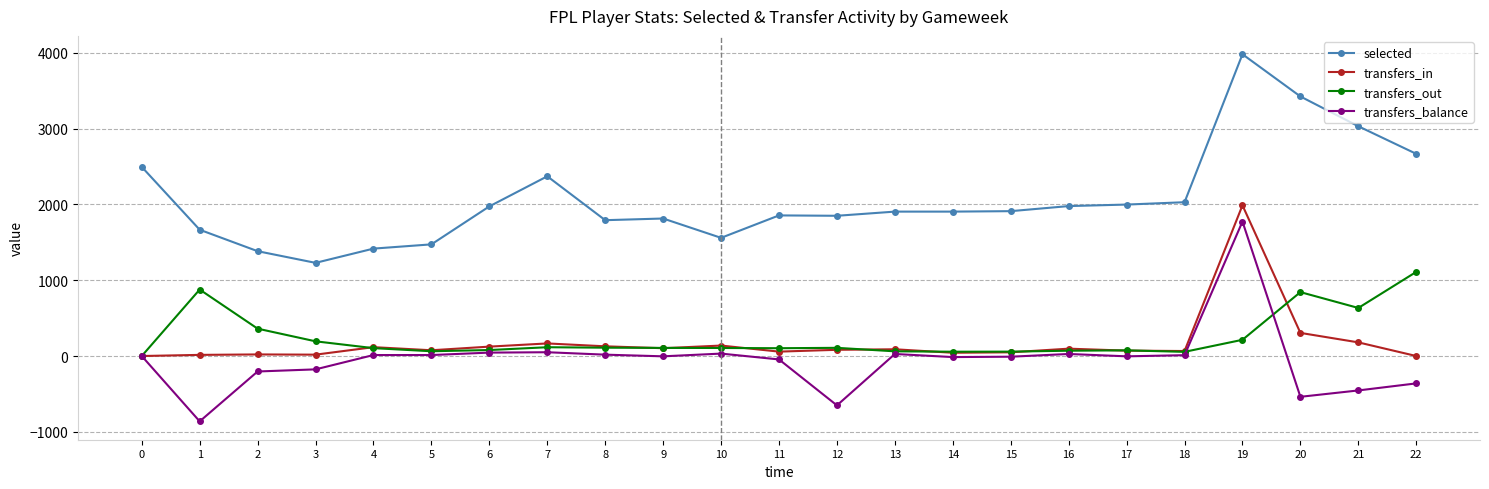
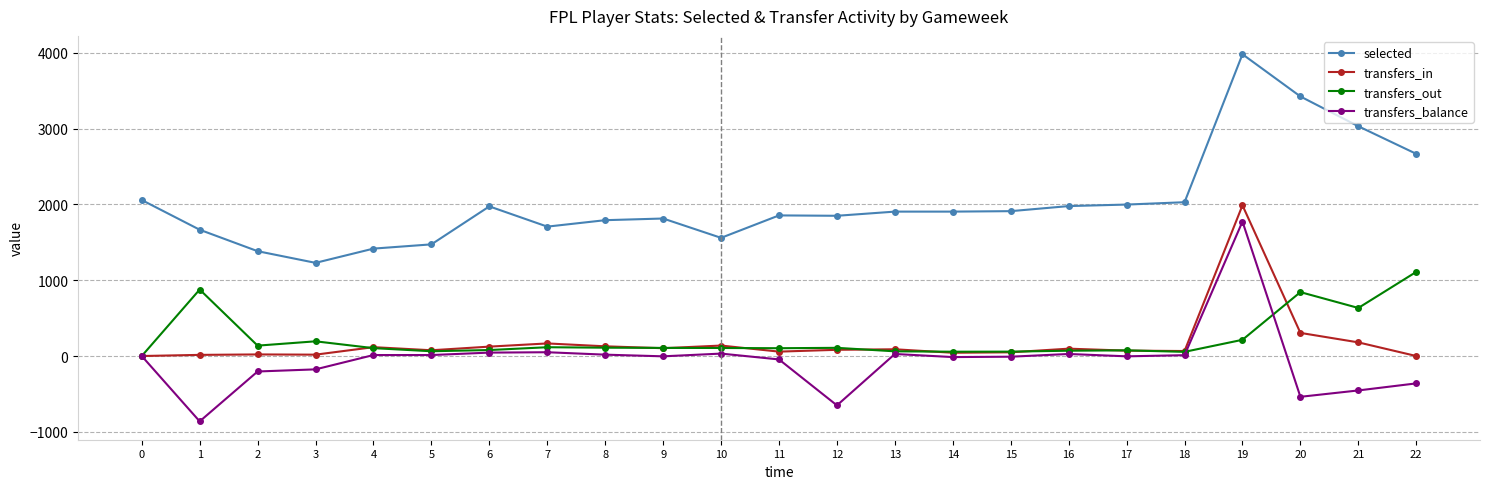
  {
    "selected": {
-     "0": 2500,
+     "0": 2100,
      "1": 1700,
      "2": 1400,
      "3": 1200,
      "4": 1400,
      "5": 1500,
      "6": 2000,
-     "7": 2400,
+     "7": 1700,
      "8": 1800,
      "9": 1800,
      "10": 1600,
      "11": 1900,
      "12": 1900,
      "13": 1900,
      "14": 1900,
      "15": 1900,
      "16": 2000,
      "17": 2000,
      "18": 2000,
      "19": 4000,
      "20": 3400,
      "21": 3000,
      "22": 2700
    },
    "transfers_in": {
      "1": 0,
      "2": 0,
      "3": 0,
      "6": 100,
      "7": 200,
      "11": 100,
      "19": 2000,
      "20": 300,
      "21": 200,
      "22": 0
    },
    "transfers_out": {
      "1": 900,
-     "2": 400,
+     "2": 100,
      "3": 200,
      "6": 100,
      "7": 100,
      "11": 100,
      "19": 200,
      "20": 800,
      "21": 600,
      "22": 1100
    },
    "transfers_balance": {
      "1": -900,
      "2": -200,
      "3": -200,
      "4": 0,
      "5": 0,
      "6": 0,
      "7": 100,
      "8": 0,
      "9": 0,
      "10": 0,
      "11": 0,
      "12": -700,
      "13": 0,
      "14": 0,
      "15": 0,
      "16": 0,
      "17": 0,
      "18": 0,
      "19": 1800,
      "20": -500,
      "21": -500,
      "22": -400
    }
  }
